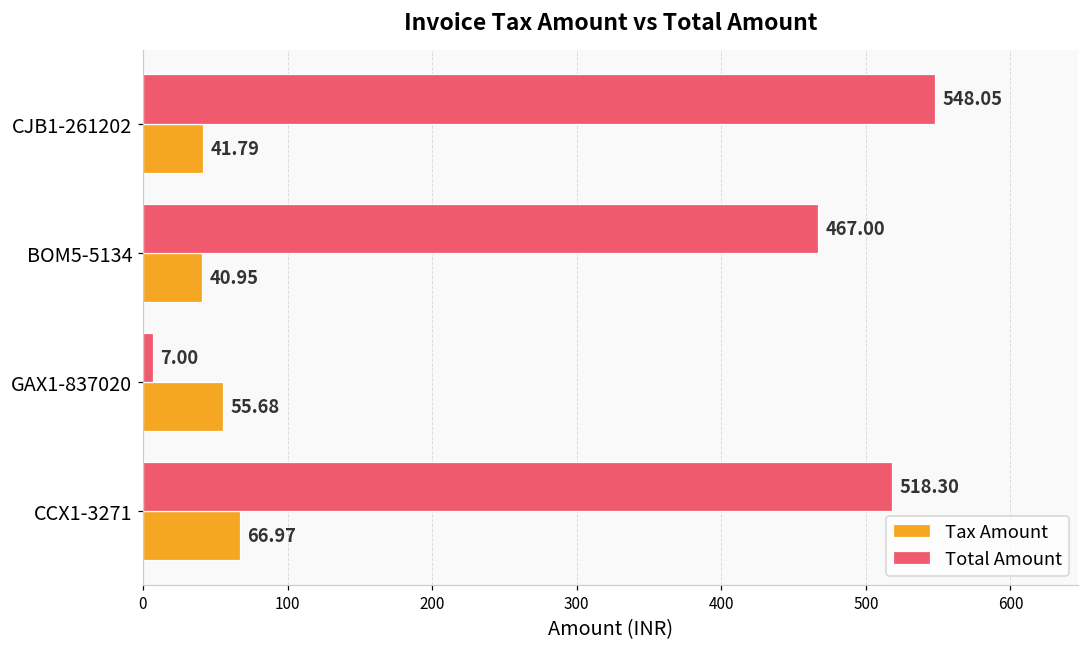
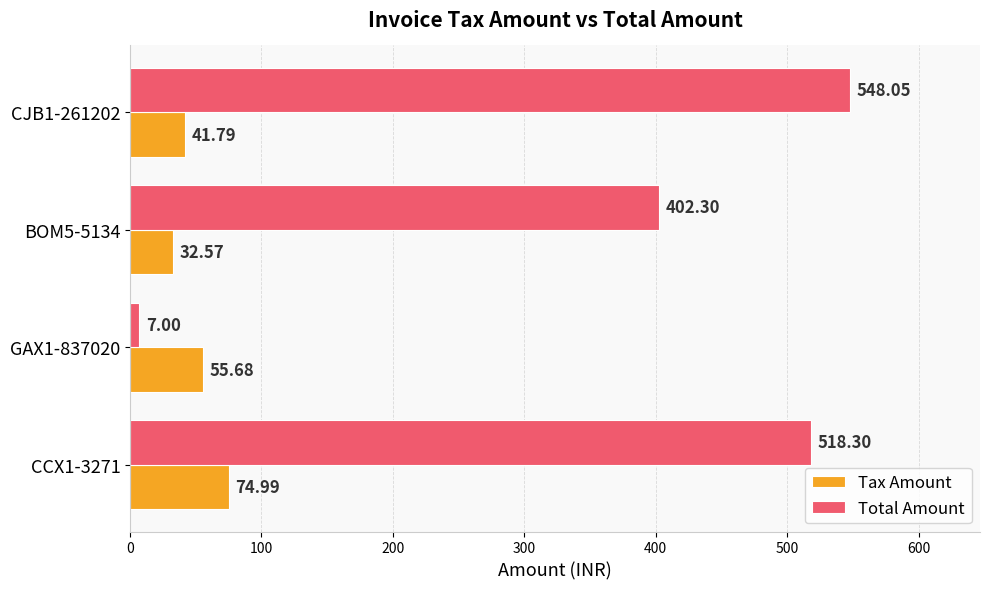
  {
    "Tax Amount": {
      "CJB1-261202": 41.79,
-     "BOM5-5134": 40.95,
+     "BOM5-5134": 32.57,
      "GAX1-837020": 55.68,
-     "CCX1-3271": 66.97
+     "CCX1-3271": 74.99
    },
    "Total Amount": {
      "CJB1-261202": 548.05,
-     "BOM5-5134": 467.00,
+     "BOM5-5134": 402.30,
      "GAX1-837020": 7.00,
      "CCX1-3271": 518.30
    }
  }
